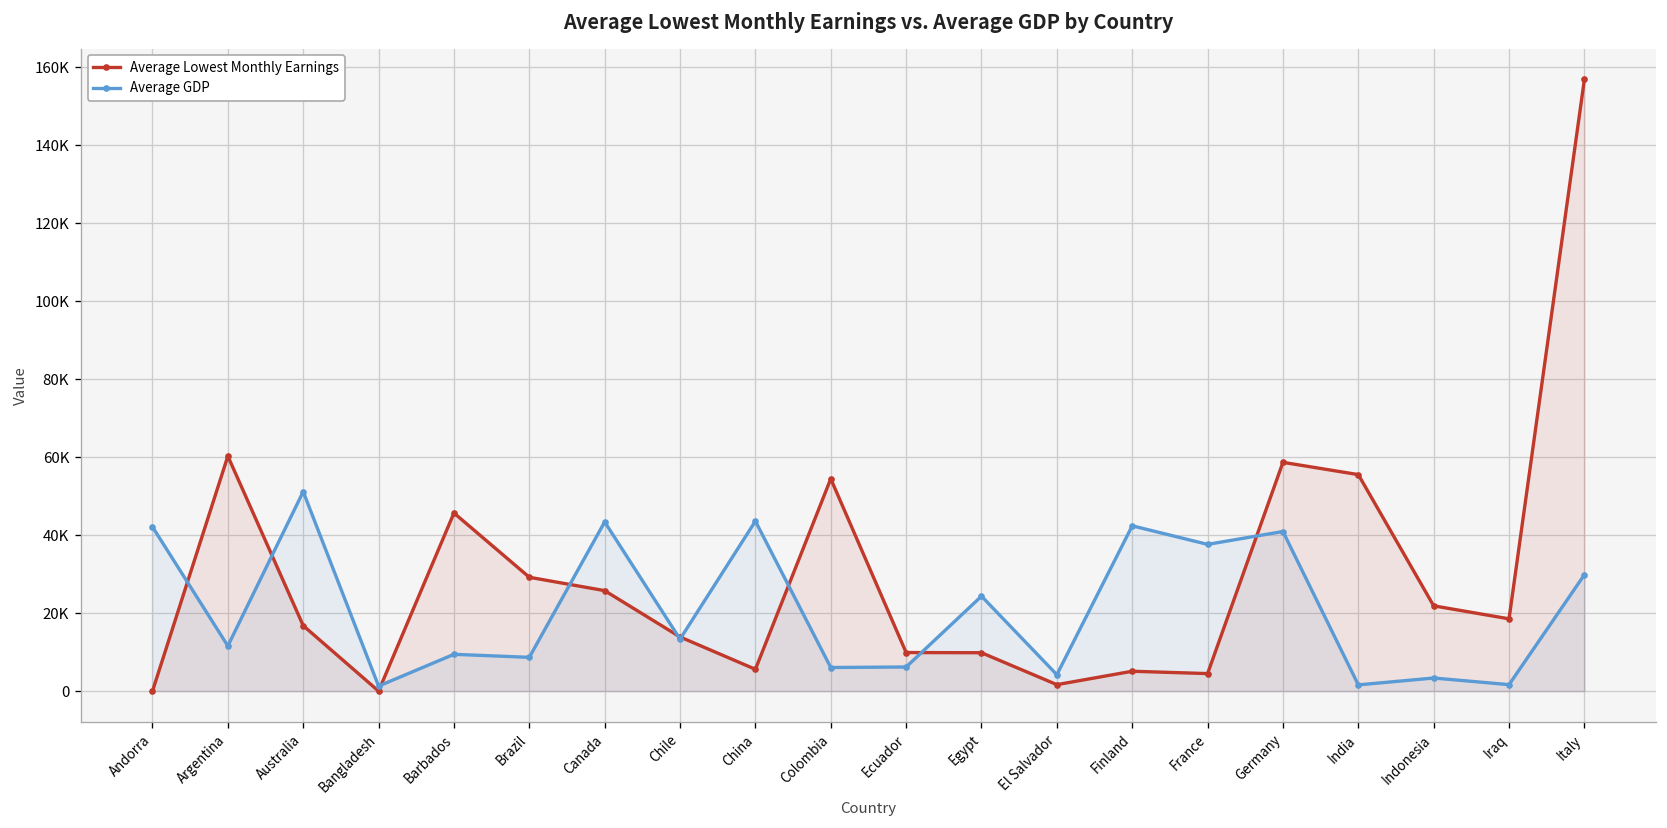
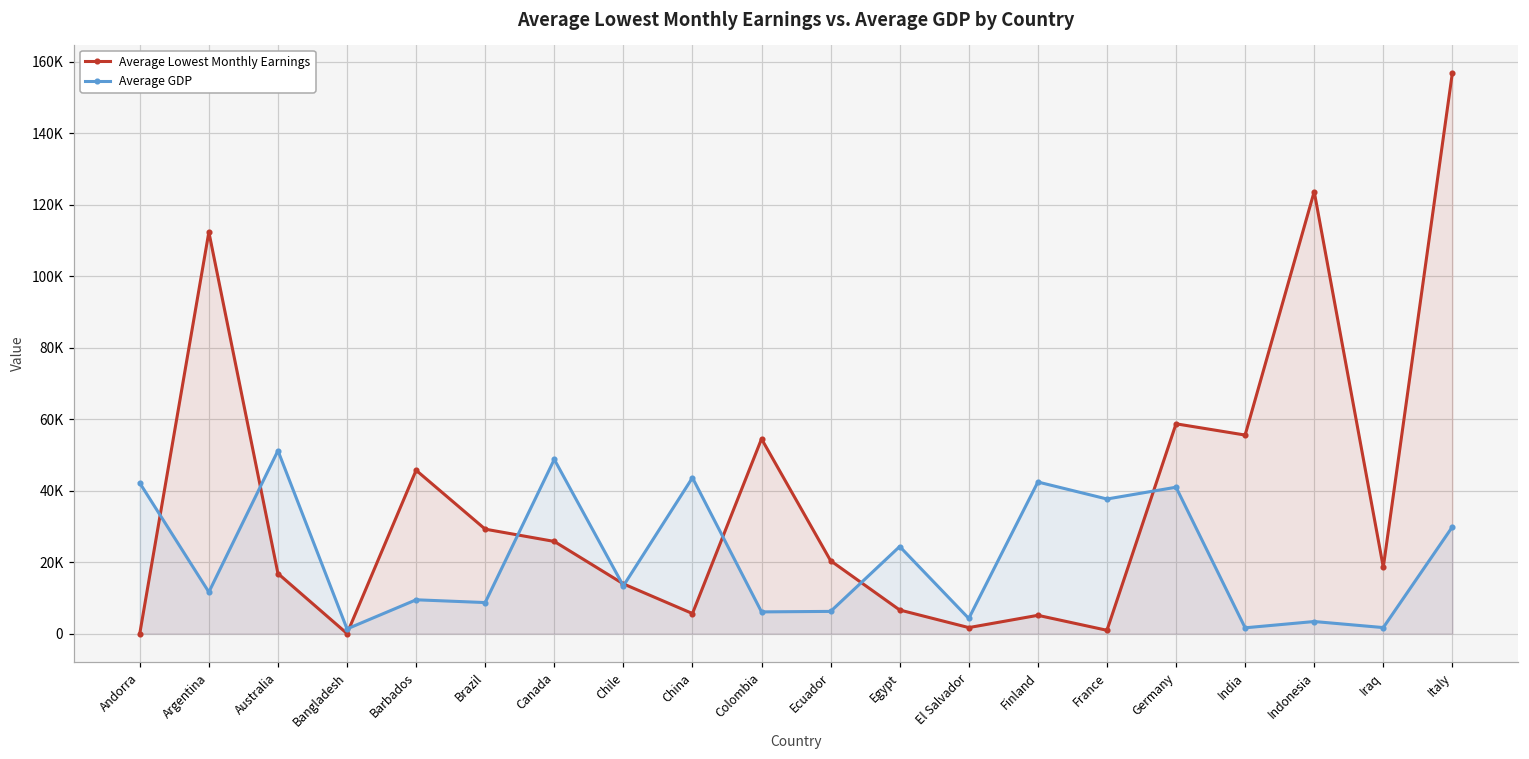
  {
    "Average Lowest Monthly Earnings": {
      "Andorra": 0,
-     "Argentina": 60000,
+     "Argentina": 112000,
      "Australia": 17000,
      "Bangladesh": 0,
      "Barbados": 46000,
      "Brazil": 29000,
      "Canada": 26000,
      "China": 6000,
      "Colombia": 54000,
-     "Ecuador": 10000,
-     "Egypt": 10000,
+     "Ecuador": 20000,
+     "Egypt": 7000,
      "El Salvador": 2000,
      "Finland": 5000,
-     "France": 5000,
+     "France": 1000,
      "Germany": 59000,
      "India": 56000,
-     "Indonesia": 22000,
+     "Indonesia": 124000,
      "Iraq": 19000,
      "Italy": 157000
    },
    "Average GDP": {
      "Andorra": 42000,
      "Argentina": 12000,
      "Australia": 51000,
      "Bangladesh": 1000,
      "Barbados": 9000,
      "Brazil": 9000,
-     "Canada": 43000,
+     "Canada": 49000,
      "China": 44000,
      "Colombia": 6000,
      "Ecuador": 6000,
      "Egypt": 24000,
      "El Salvador": 4000,
      "Finland": 42000,
      "France": 38000,
      "Germany": 41000,
      "India": 2000,
      "Indonesia": 3000,
      "Iraq": 2000,
      "Italy": 30000
    }
  }
